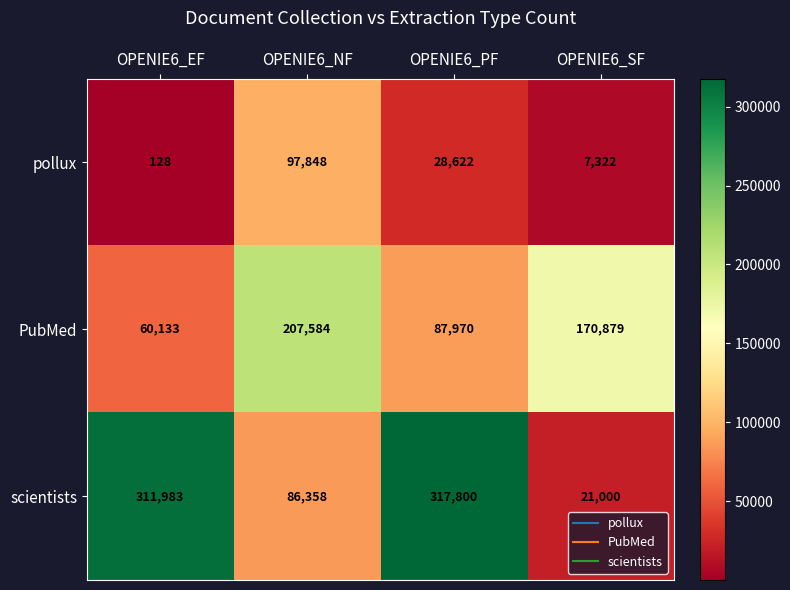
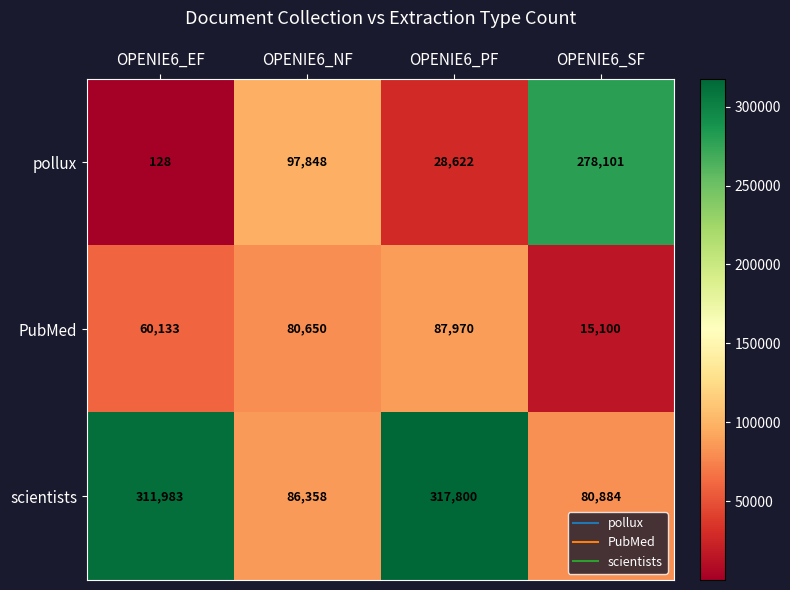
  {
    "pollux": {
      "OPENIE6_EF": "128",
      "OPENIE6_NF": "97,848",
      "OPENIE6_PF": "28,622",
-     "OPENIE6_SF": "7,322"
+     "OPENIE6_SF": "278,101"
    },
    "PubMed": {
      "OPENIE6_EF": "60,133",
-     "OPENIE6_NF": "207,584",
+     "OPENIE6_NF": "80,650",
      "OPENIE6_PF": "87,970",
-     "OPENIE6_SF": "170,879"
+     "OPENIE6_SF": "15,100"
    },
    "scientists": {
      "OPENIE6_EF": "311,983",
      "OPENIE6_NF": "86,358",
      "OPENIE6_PF": "317,800",
-     "OPENIE6_SF": "21,000"
+     "OPENIE6_SF": "80,884"
    }
  }
